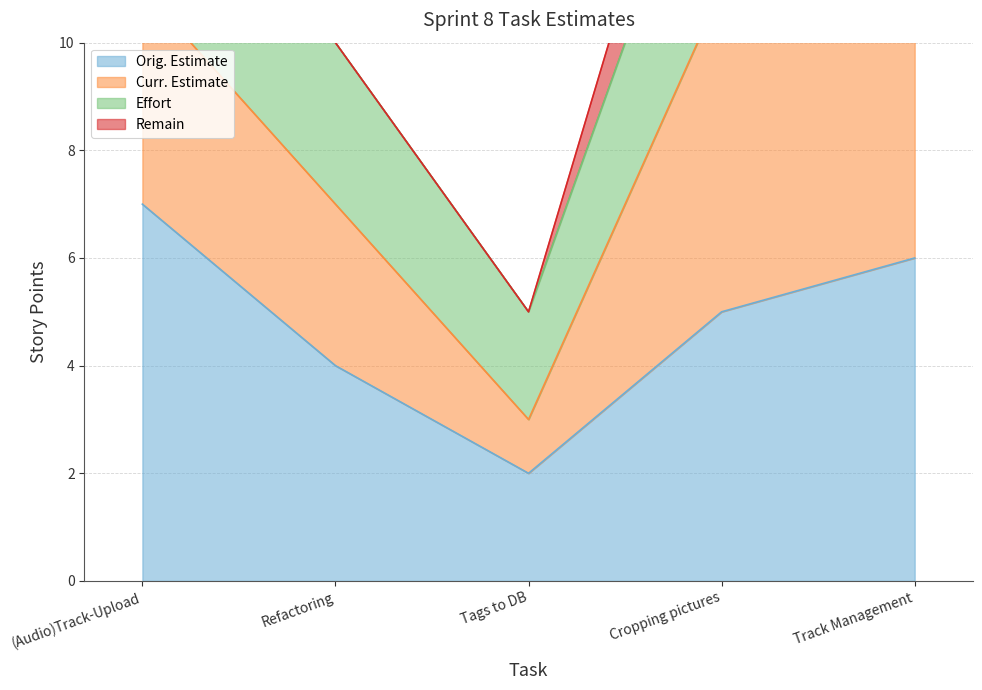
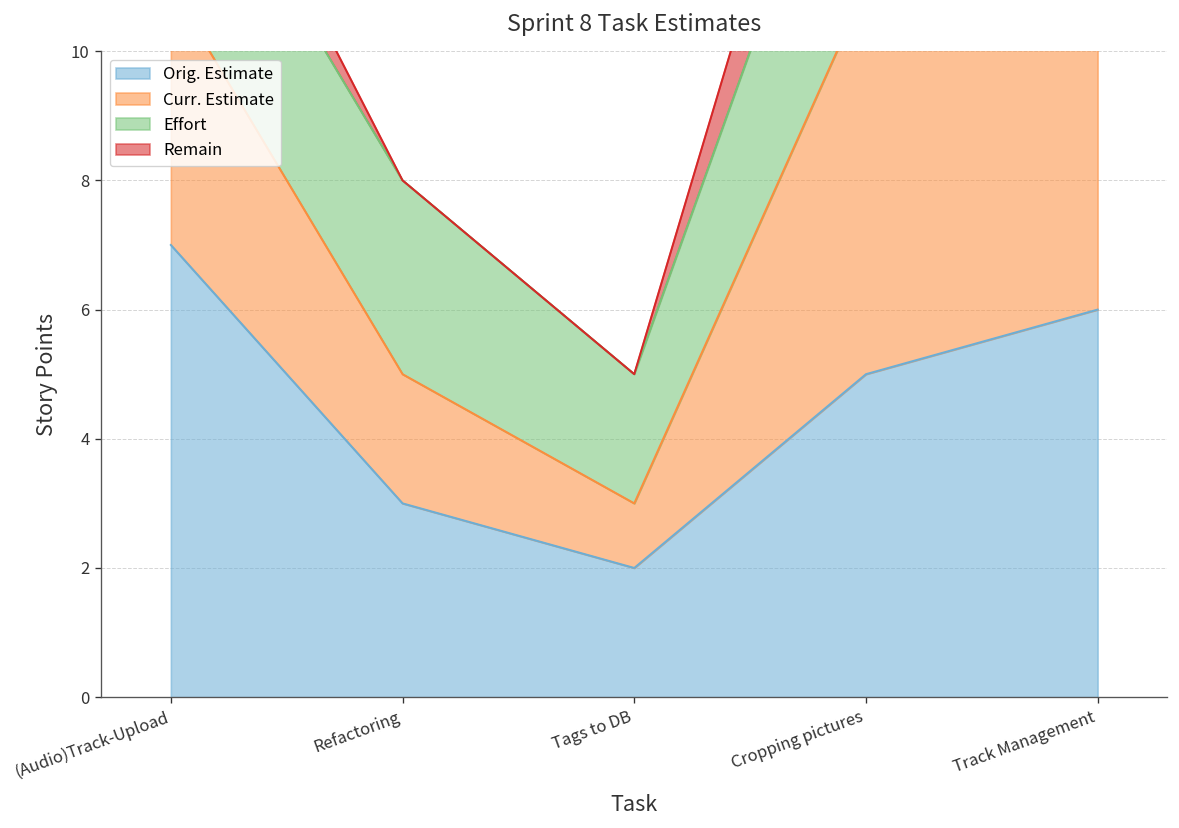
  {
    "Orig. Estimate": {
      "(Audio)Track-Upload": 7,
-     "Refactoring": 4,
+     "Refactoring": 3,
      "Tags to DB": 2,
      "Cropping pictures": 5,
      "Track Management": 6
    },
    "Curr. Estimate": {
-     "Refactoring": 3,
+     "Refactoring": 2,
      "Tags to DB": 1
    }
  }
